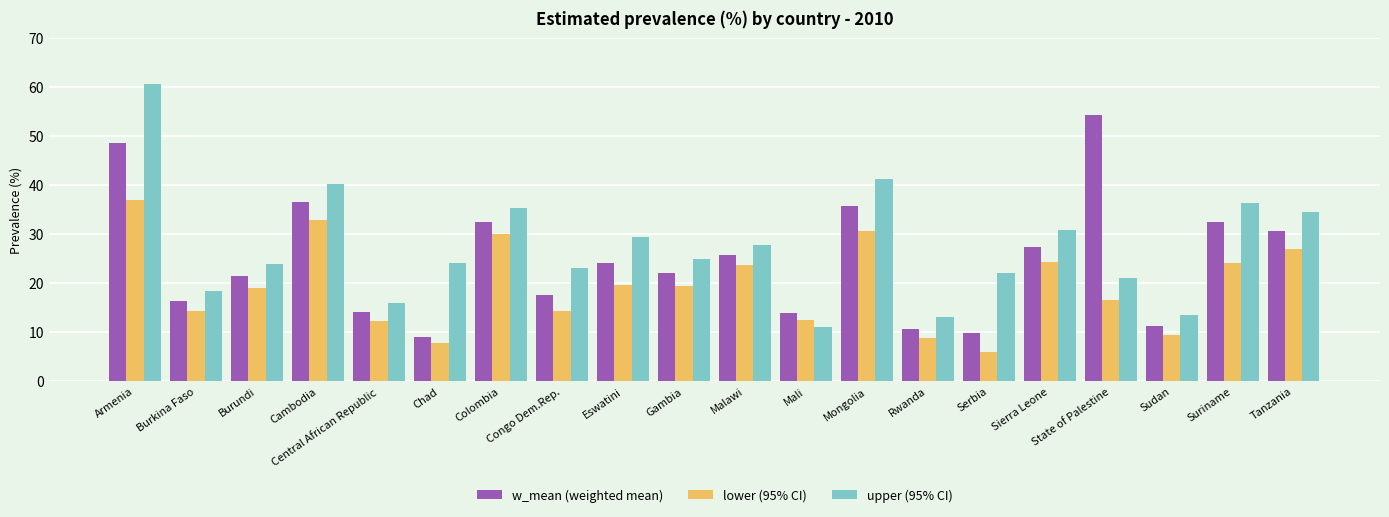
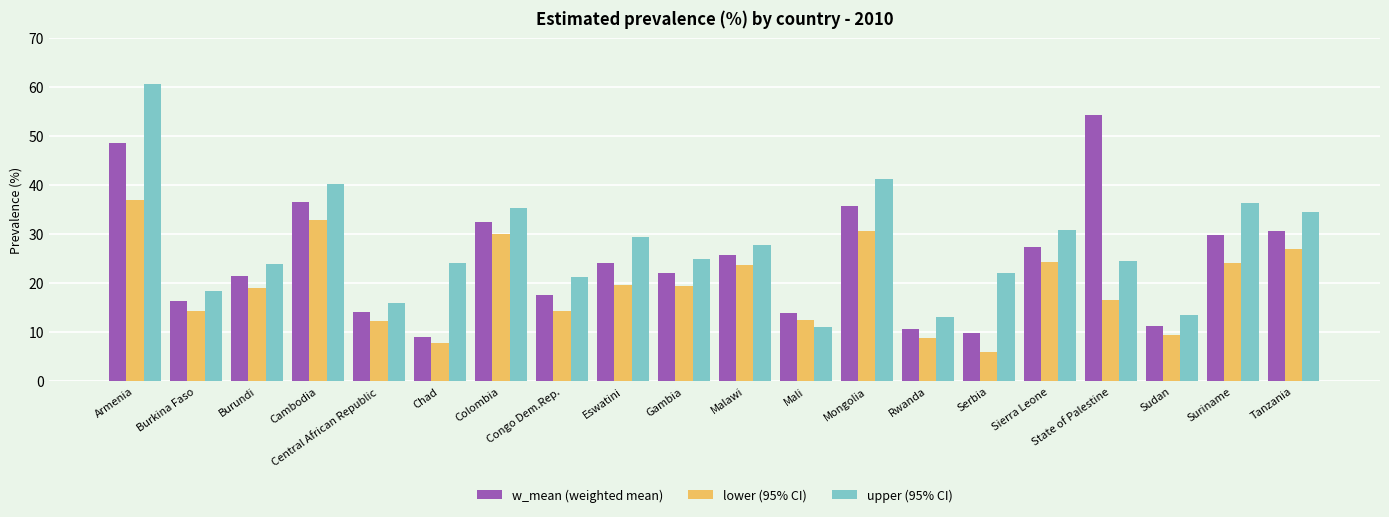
  {
    "w_mean (weighted mean)": {
      "Armenia": 49,
      "Burkina Faso": 16,
      "Burundi": 21,
      "Cambodia": 37,
      "Central African Republic": 14,
      "Chad": 9,
      "Colombia": 33,
      "Congo Dem.Rep.": 18,
      "Eswatini": 24,
      "Gambia": 22,
      "Malawi": 26,
      "Mali": 14,
      "Mongolia": 36,
      "Rwanda": 11,
      "Serbia": 10,
      "Sierra Leone": 27,
      "State of Palestine": 54,
      "Sudan": 11,
-     "Suriname": 32,
+     "Suriname": 30,
      "Tanzania": 31
    },
    "lower (95% CI)": {
      "Armenia": 37,
      "Burkina Faso": 14,
      "Burundi": 19,
      "Cambodia": 33,
      "Central African Republic": 12,
      "Chad": 8,
      "Colombia": 30,
      "Congo Dem.Rep.": 14,
      "Eswatini": 20,
      "Gambia": 19,
      "Malawi": 24,
      "Mali": 12,
      "Mongolia": 31,
      "Rwanda": 9,
      "Serbia": 6,
      "Sierra Leone": 24,
      "State of Palestine": 17,
      "Sudan": 9,
      "Suriname": 24,
      "Tanzania": 27
    },
    "upper (95% CI)": {
      "Armenia": 61,
      "Burkina Faso": 18,
      "Burundi": 24,
      "Cambodia": 40,
      "Central African Republic": 16,
      "Chad": 24,
      "Colombia": 35,
-     "Congo Dem.Rep.": 23,
+     "Congo Dem.Rep.": 21,
      "Eswatini": 29,
      "Gambia": 25,
      "Malawi": 28,
      "Mali": 11,
      "Mongolia": 41,
      "Rwanda": 13,
      "Serbia": 22,
      "Sierra Leone": 31,
-     "State of Palestine": 21,
+     "State of Palestine": 25,
      "Sudan": 13,
      "Suriname": 36,
      "Tanzania": 35
    }
  }
